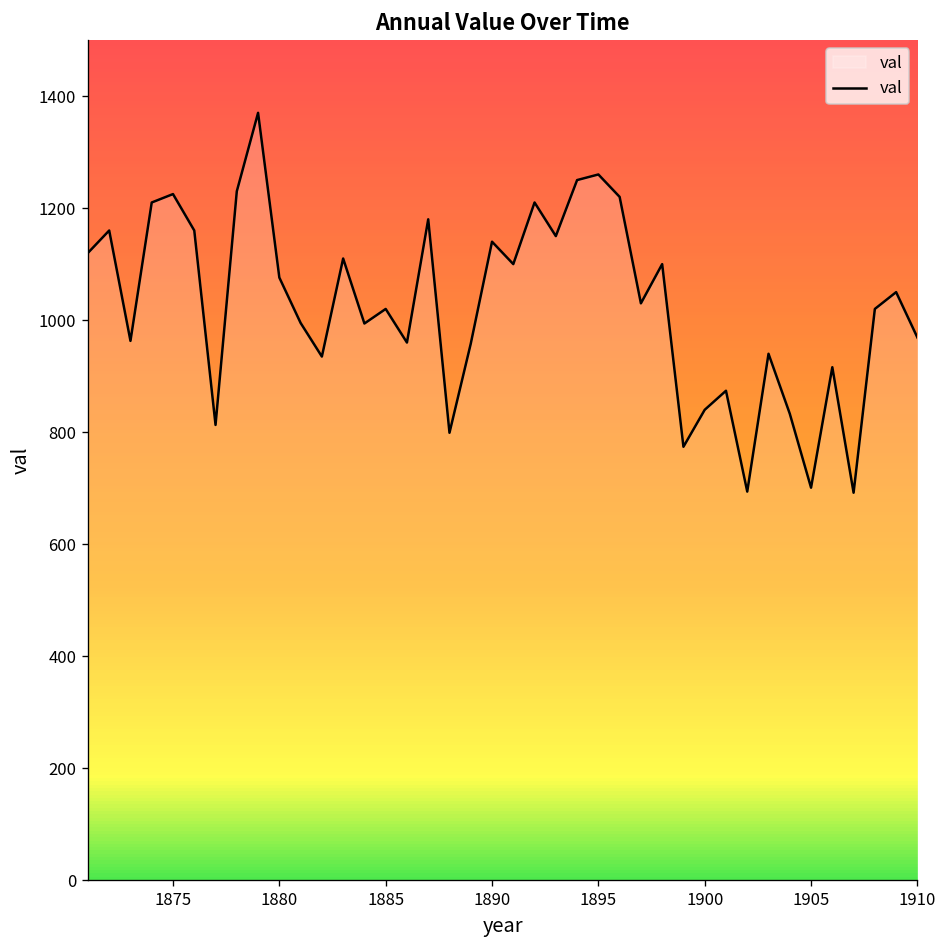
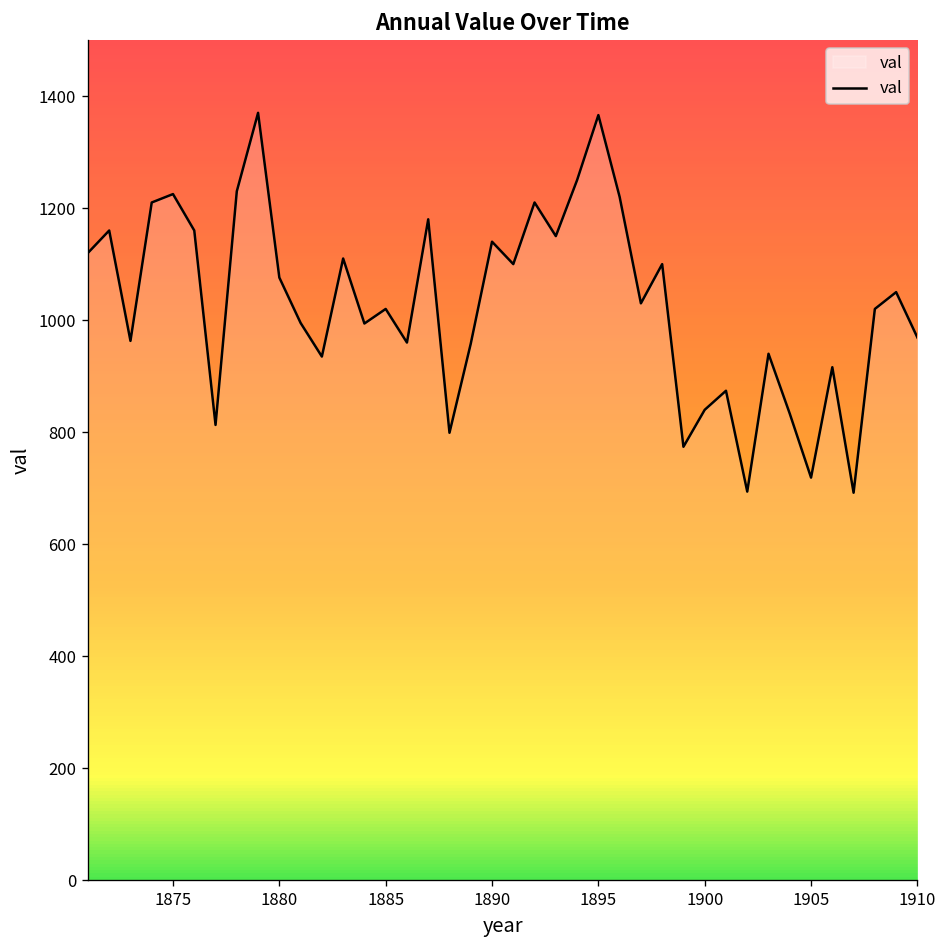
  {
    "1875": 1230,
    "1880": 1080,
    "1885": 1020,
    "1890": 1140,
-   "1895": 1260,
+   "1895": 1370,
    "1900": 840,
-   "1905": 700,
+   "1905": 720,
    "1910": 970
  }
